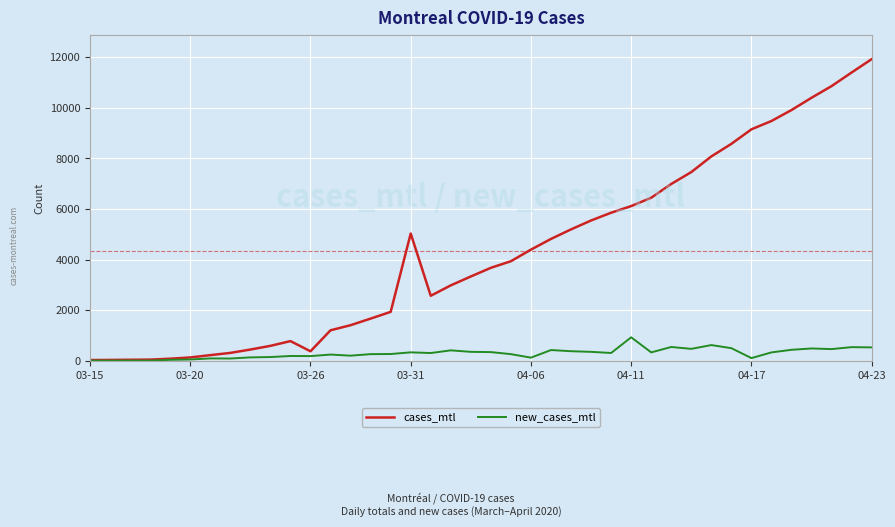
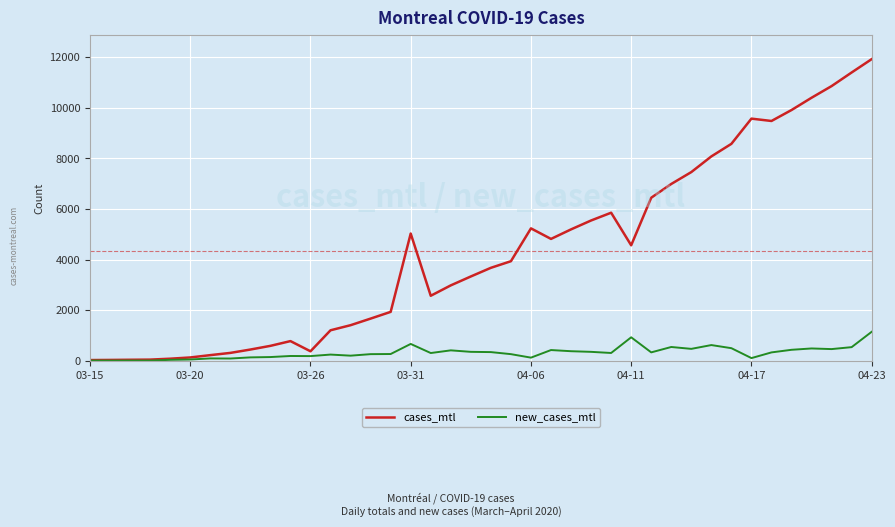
  {
    "cases_mtl": {
      "03-26": 400,
      "03-31": 5000,
-     "04-06": 4400,
-     "04-11": 6100,
-     "04-17": 9200,
+     "04-06": 5200,
+     "04-11": 4600,
+     "04-17": 9600,
      "04-23": 11900
    },
    "new_cases_mtl": {
      "03-26": 200,
-     "03-31": 300,
+     "03-31": 700,
      "04-06": 100,
      "04-11": 900,
      "04-17": 100,
-     "04-23": 500
+     "04-23": 1100
    }
  }
